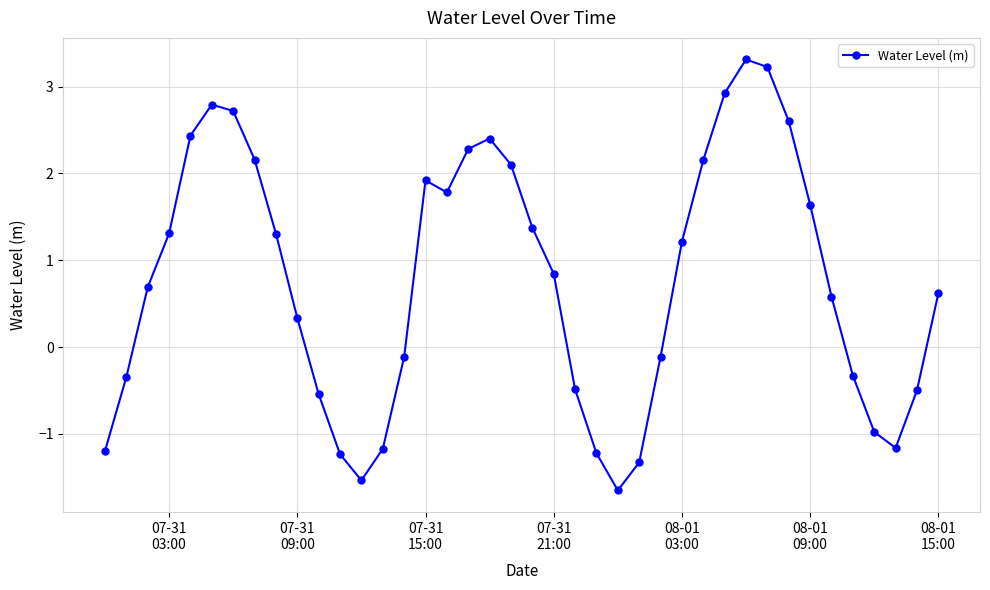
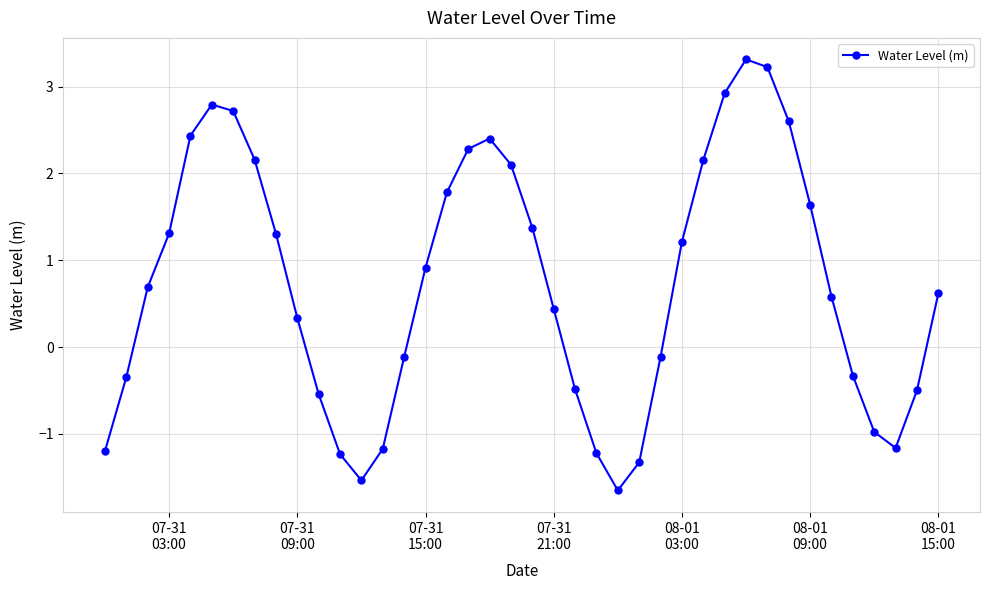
  {
    "07-31 03:00": 1.3,
    "07-31 09:00": 0.3,
-   "07-31 15:00": 1.9,
-   "07-31 21:00": 0.8,
+   "07-31 15:00": 0.9,
+   "07-31 21:00": 0.4,
    "08-01 03:00": 1.2,
    "08-01 09:00": 1.6,
    "08-01 15:00": 0.6
  }
